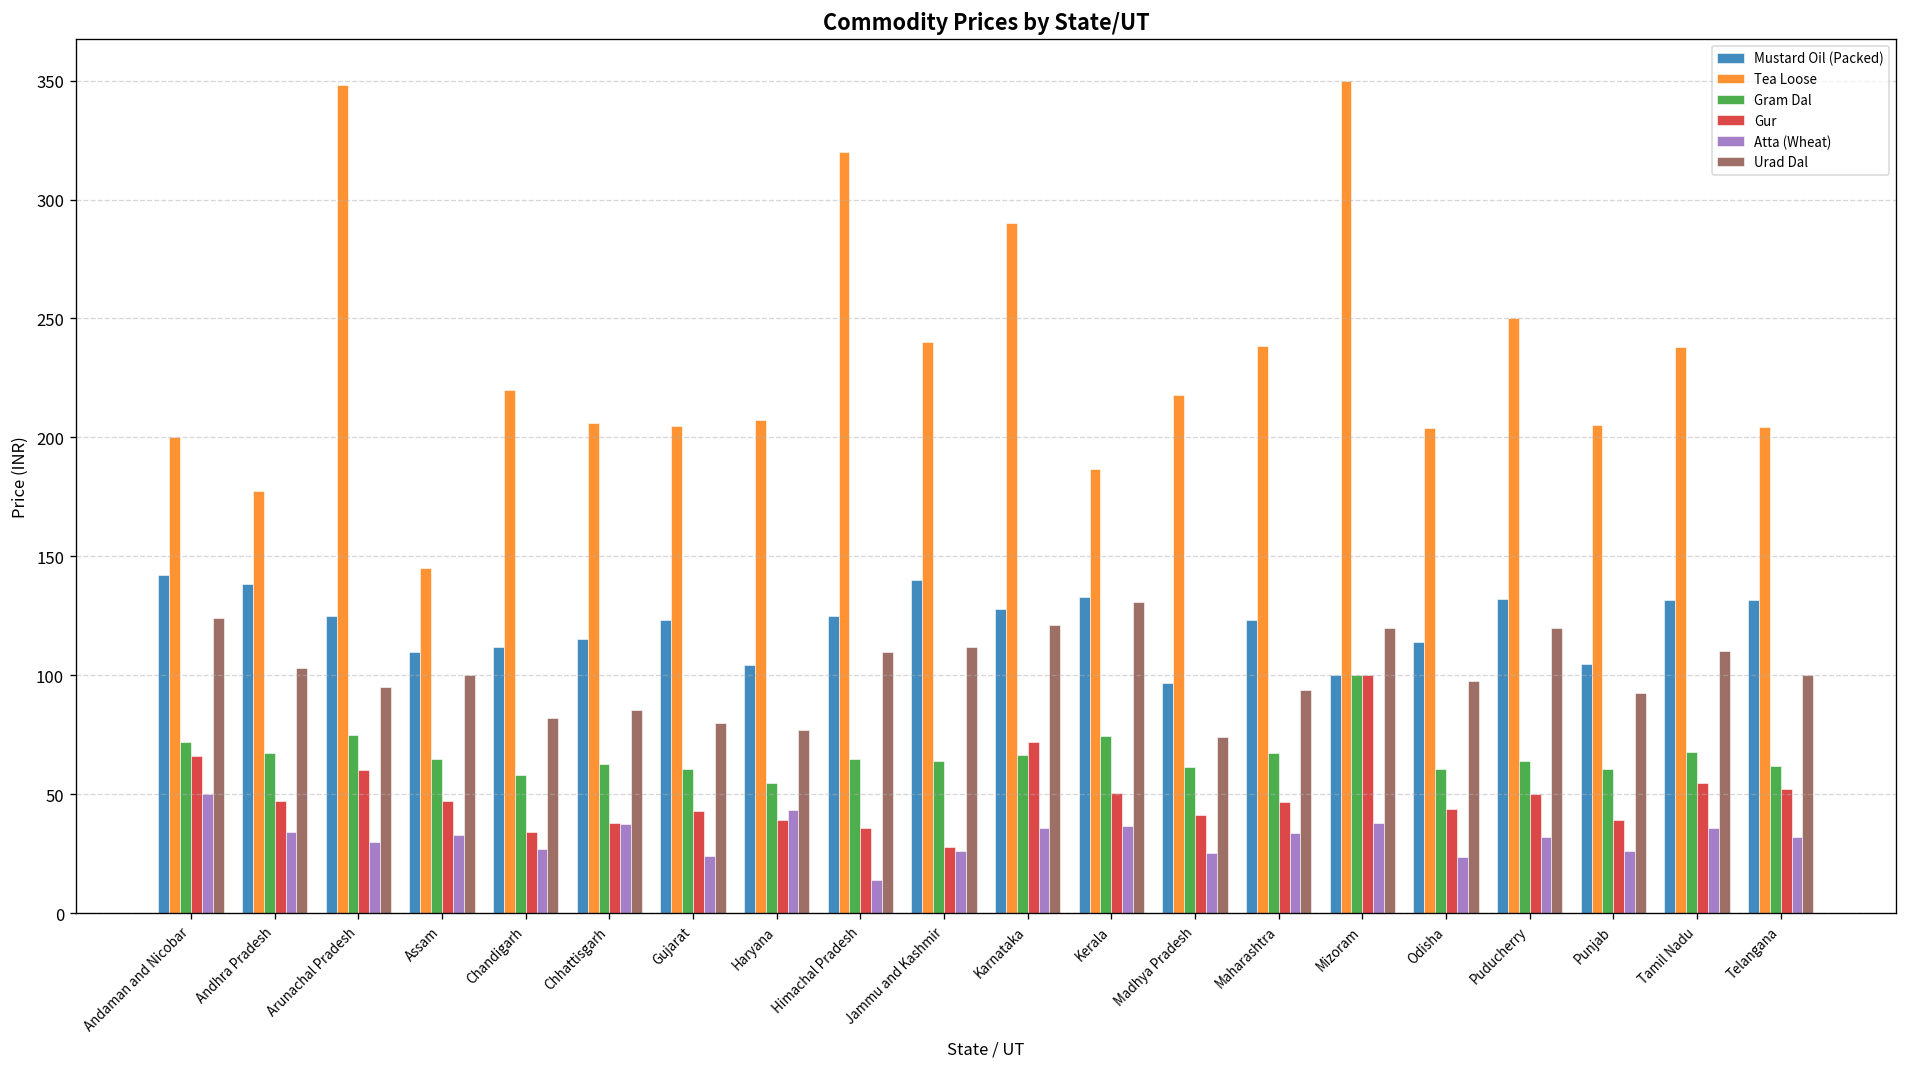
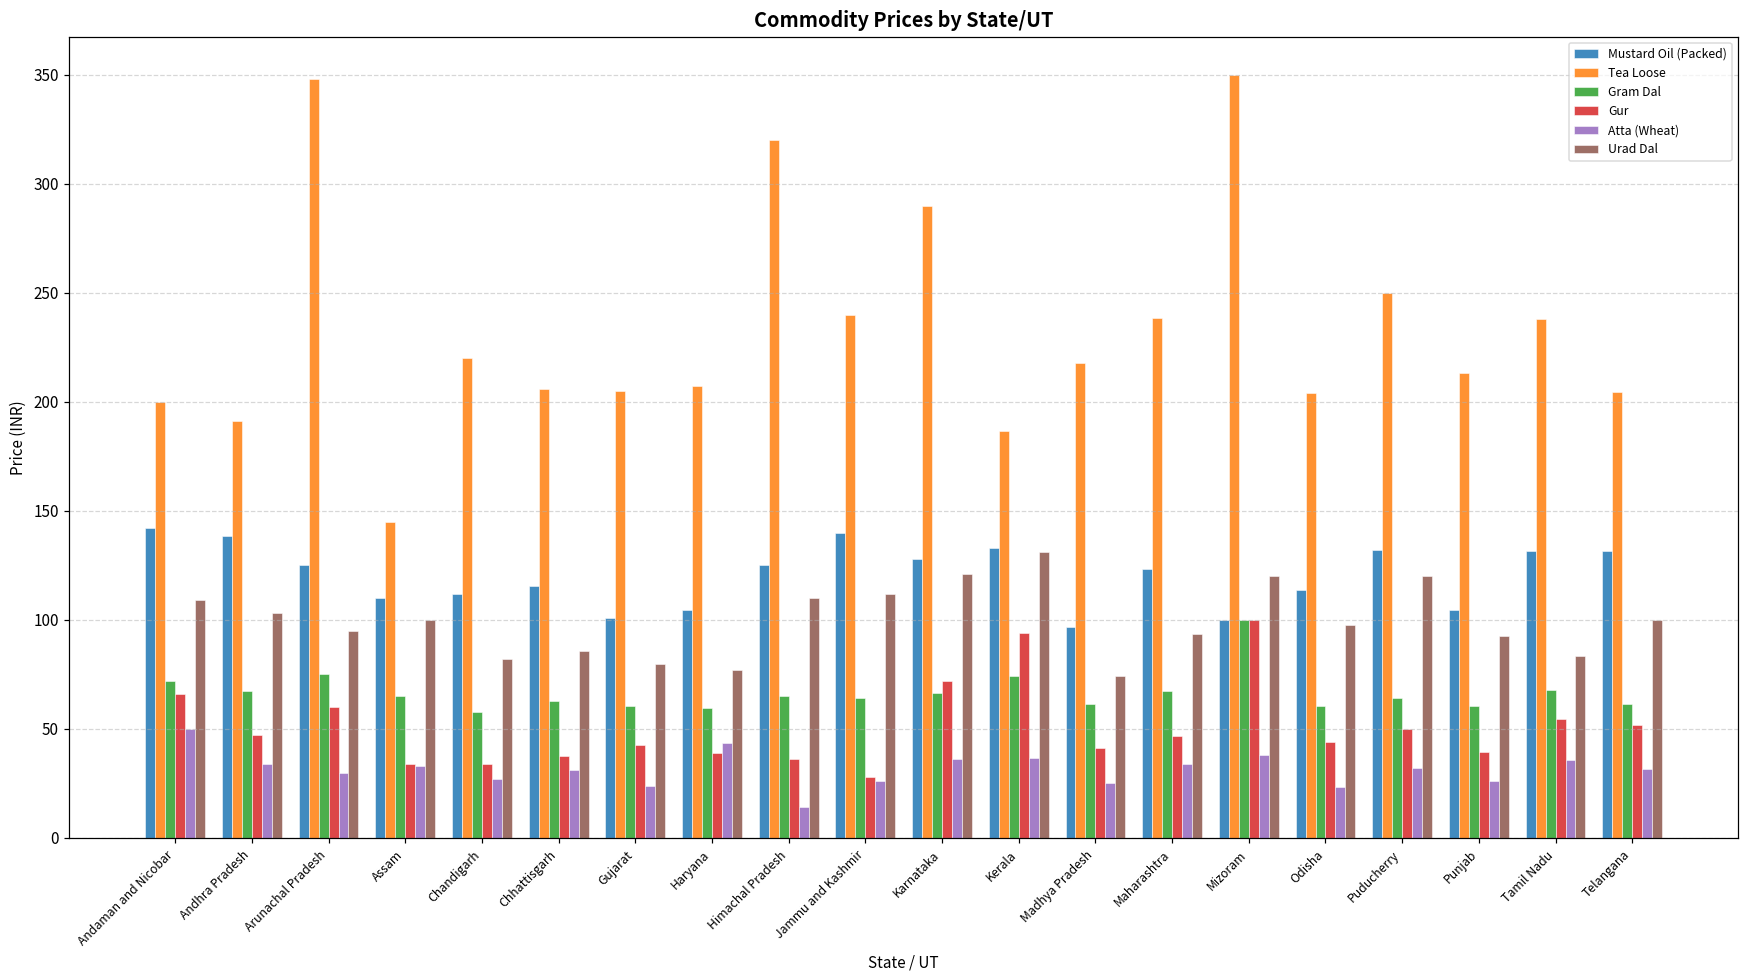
  {
    "Mustard Oil (Packed)": {
      "Andaman and Nicobar": 142,
      "Andhra Pradesh": 139,
      "Arunachal Pradesh": 125,
      "Assam": 110,
      "Chandigarh": 112,
      "Chhattisgarh": 115,
-     "Gujarat": 123,
+     "Gujarat": 101,
      "Haryana": 105,
      "Himachal Pradesh": 125,
      "Jammu and Kashmir": 140,
      "Karnataka": 128,
      "Kerala": 133,
      "Madhya Pradesh": 97,
      "Maharashtra": 123,
      "Mizoram": 100,
      "Odisha": 114,
      "Puducherry": 132,
      "Punjab": 105,
      "Tamil Nadu": 132,
      "Telangana": 132
    },
    "Tea Loose": {
      "Andaman and Nicobar": 200,
-     "Andhra Pradesh": 178,
+     "Andhra Pradesh": 191,
      "Arunachal Pradesh": 348,
      "Assam": 145,
      "Chandigarh": 220,
      "Chhattisgarh": 206,
      "Gujarat": 205,
      "Haryana": 208,
      "Himachal Pradesh": 320,
      "Jammu and Kashmir": 240,
      "Karnataka": 290,
      "Kerala": 187,
      "Madhya Pradesh": 218,
      "Maharashtra": 239,
      "Mizoram": 350,
      "Odisha": 204,
      "Puducherry": 250,
-     "Punjab": 205,
+     "Punjab": 213,
      "Tamil Nadu": 238,
      "Telangana": 204
    },
    "Gram Dal": {
      "Andaman and Nicobar": 72,
      "Andhra Pradesh": 67,
      "Arunachal Pradesh": 75,
      "Assam": 65,
      "Chandigarh": 58,
      "Chhattisgarh": 63,
      "Gujarat": 61,
-     "Haryana": 55,
+     "Haryana": 60,
      "Himachal Pradesh": 65,
      "Jammu and Kashmir": 64,
      "Karnataka": 67,
      "Kerala": 75,
      "Madhya Pradesh": 61,
      "Maharashtra": 68,
      "Mizoram": 100,
      "Odisha": 60,
      "Puducherry": 64,
      "Punjab": 61,
      "Tamil Nadu": 68,
      "Telangana": 62
    },
    "Gur": {
      "Andaman and Nicobar": 66,
      "Andhra Pradesh": 47,
      "Arunachal Pradesh": 60,
-     "Assam": 47,
+     "Assam": 34,
      "Chandigarh": 34,
      "Chhattisgarh": 38,
      "Gujarat": 43,
      "Haryana": 39,
      "Himachal Pradesh": 36,
      "Jammu and Kashmir": 28,
      "Karnataka": 72,
-     "Kerala": 51,
+     "Kerala": 94,
      "Madhya Pradesh": 41,
      "Maharashtra": 47,
      "Mizoram": 100,
      "Odisha": 44,
      "Puducherry": 50,
      "Punjab": 39,
      "Tamil Nadu": 55,
      "Telangana": 52
    },
    "Atta (Wheat)": {
      "Andaman and Nicobar": 50,
      "Andhra Pradesh": 34,
      "Arunachal Pradesh": 30,
      "Assam": 33,
      "Chandigarh": 27,
-     "Chhattisgarh": 38,
+     "Chhattisgarh": 31,
      "Gujarat": 24,
      "Haryana": 43,
      "Himachal Pradesh": 14,
      "Jammu and Kashmir": 26,
      "Karnataka": 36,
      "Kerala": 37,
      "Madhya Pradesh": 25,
      "Maharashtra": 34,
      "Mizoram": 38,
      "Odisha": 24,
      "Puducherry": 32,
      "Punjab": 26,
      "Tamil Nadu": 36,
      "Telangana": 32
    },
    "Urad Dal": {
-     "Andaman and Nicobar": 124,
+     "Andaman and Nicobar": 109,
      "Andhra Pradesh": 103,
      "Arunachal Pradesh": 95,
      "Assam": 100,
      "Chandigarh": 82,
      "Chhattisgarh": 86,
      "Gujarat": 80,
      "Haryana": 77,
      "Himachal Pradesh": 110,
      "Jammu and Kashmir": 112,
      "Karnataka": 121,
      "Kerala": 131,
      "Madhya Pradesh": 74,
      "Maharashtra": 94,
      "Mizoram": 120,
      "Odisha": 98,
      "Puducherry": 120,
      "Punjab": 93,
-     "Tamil Nadu": 110,
+     "Tamil Nadu": 84,
      "Telangana": 100
    }
  }
